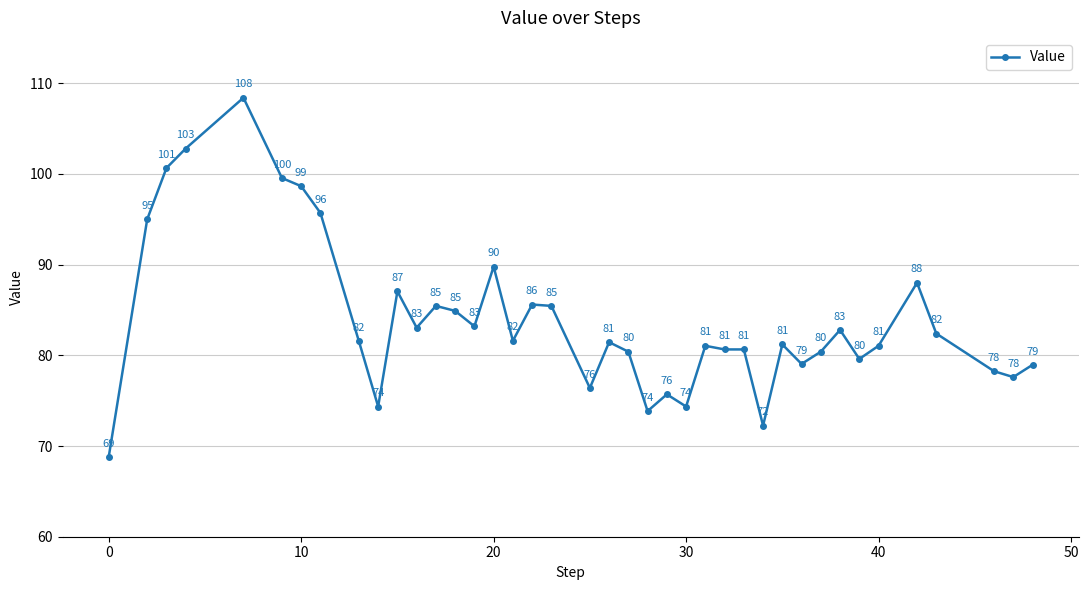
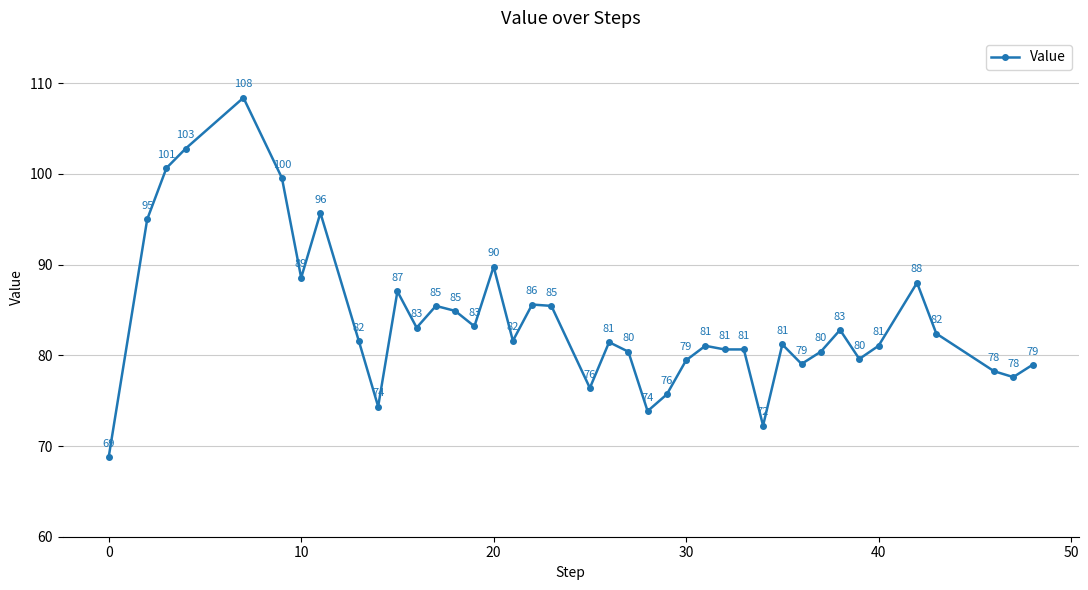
  {
    "0": 69,
-   "10": 99,
+   "10": 89,
    "20": 90,
-   "30": 74,
+   "30": 79,
    "40": 81
  }
